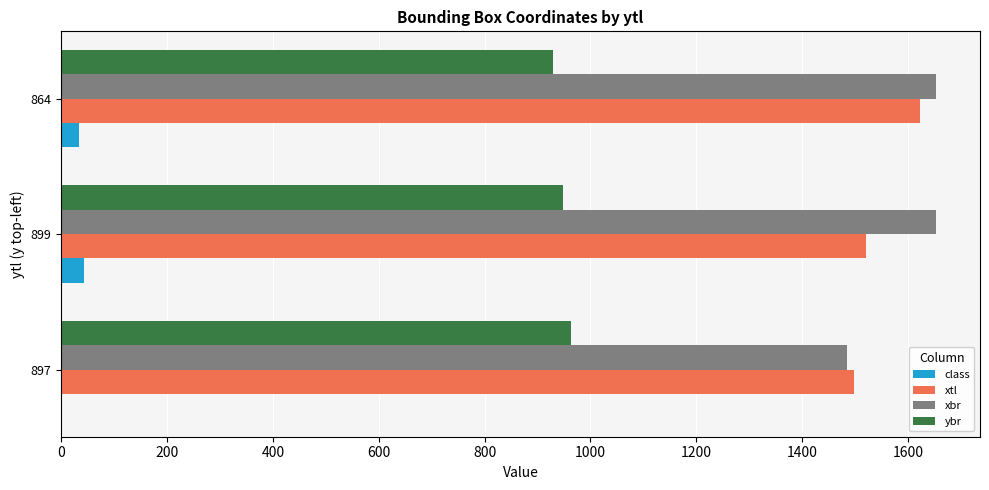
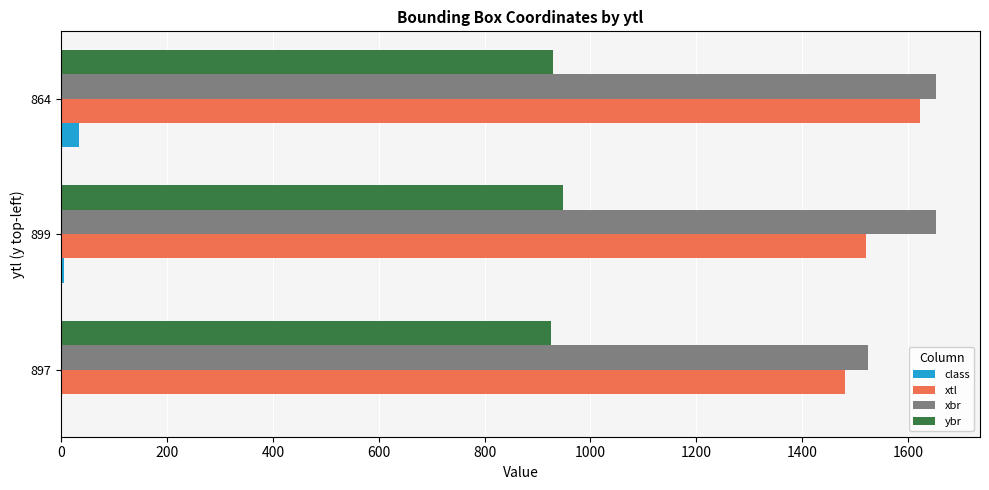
  {
    "class": {
      "864": 30,
-     "899": 40
+     "899": 10
    },
    "xtl": {
      "864": 1620,
      "899": 1520,
-     "897": 1500
+     "897": 1480
    },
    "xbr": {
      "864": 1650,
      "899": 1650,
-     "897": 1480
+     "897": 1530
    },
    "ybr": {
      "864": 930,
      "899": 950,
-     "897": 960
+     "897": 930
    }
  }
